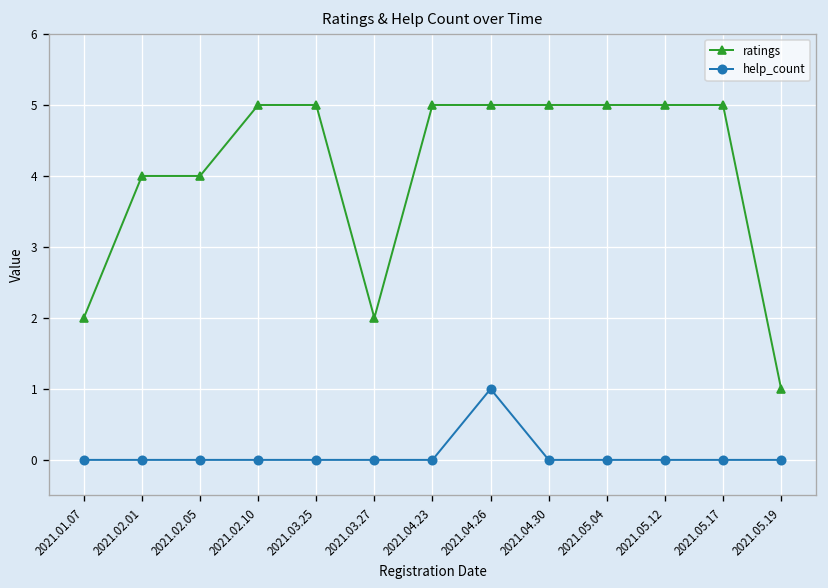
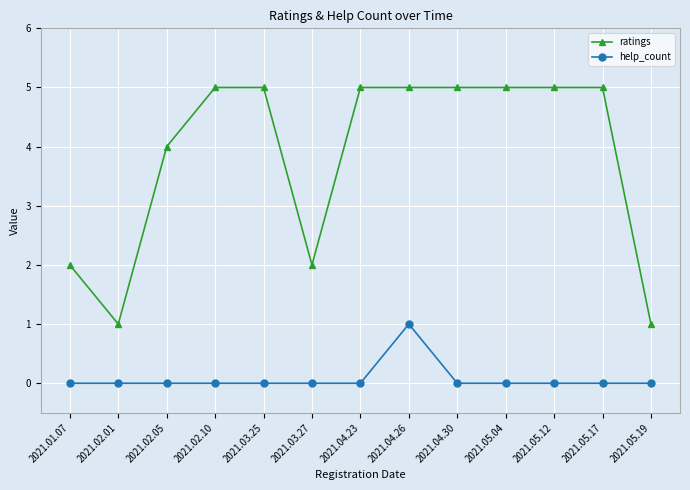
  {
    "ratings": {
      "2021.01.07": 2,
-     "2021.02.01": 4,
+     "2021.02.01": 1,
      "2021.02.05": 4,
      "2021.02.10": 5,
      "2021.03.25": 5,
      "2021.03.27": 2,
      "2021.04.23": 5,
      "2021.04.26": 5,
      "2021.04.30": 5,
      "2021.05.04": 5,
      "2021.05.12": 5,
      "2021.05.17": 5,
      "2021.05.19": 1
    },
    "help_count": {
      "2021.01.07": 0,
      "2021.02.01": 0,
      "2021.02.05": 0,
      "2021.02.10": 0,
      "2021.03.25": 0,
      "2021.03.27": 0,
      "2021.04.23": 0,
      "2021.04.26": 1,
      "2021.04.30": 0,
      "2021.05.04": 0,
      "2021.05.12": 0,
      "2021.05.17": 0,
      "2021.05.19": 0
    }
  }
